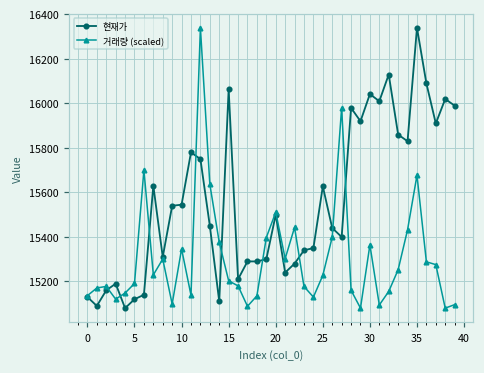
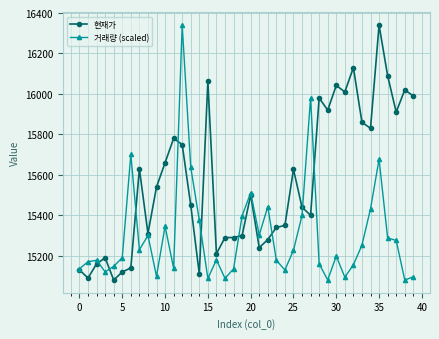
  {
    "현재가": {
      "5": 15120,
-     "10": 15550,
+     "10": 15660,
      "15": 16060,
      "25": 15630,
      "30": 16040,
      "35": 16340
    },
    "거래량 (scaled)": {
      "5": 15190,
      "10": 15350,
-     "15": 15200,
+     "15": 15090,
      "25": 15230,
-     "30": 15360,
+     "30": 15200,
      "35": 15680
    }
  }
